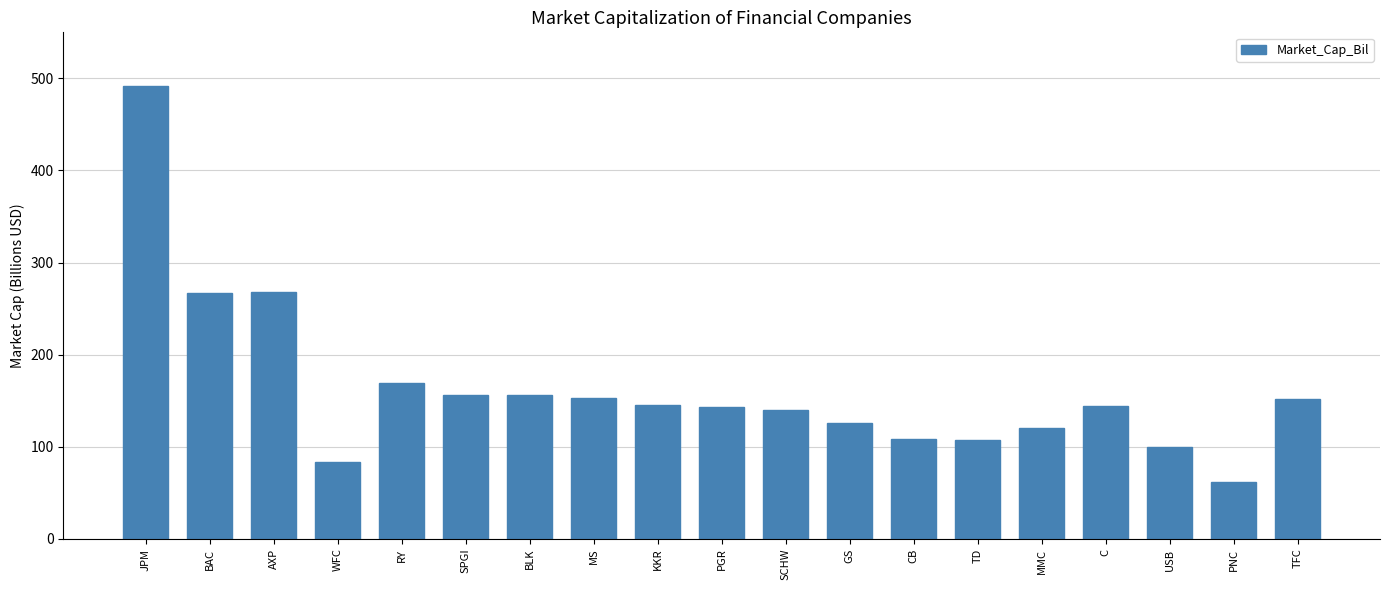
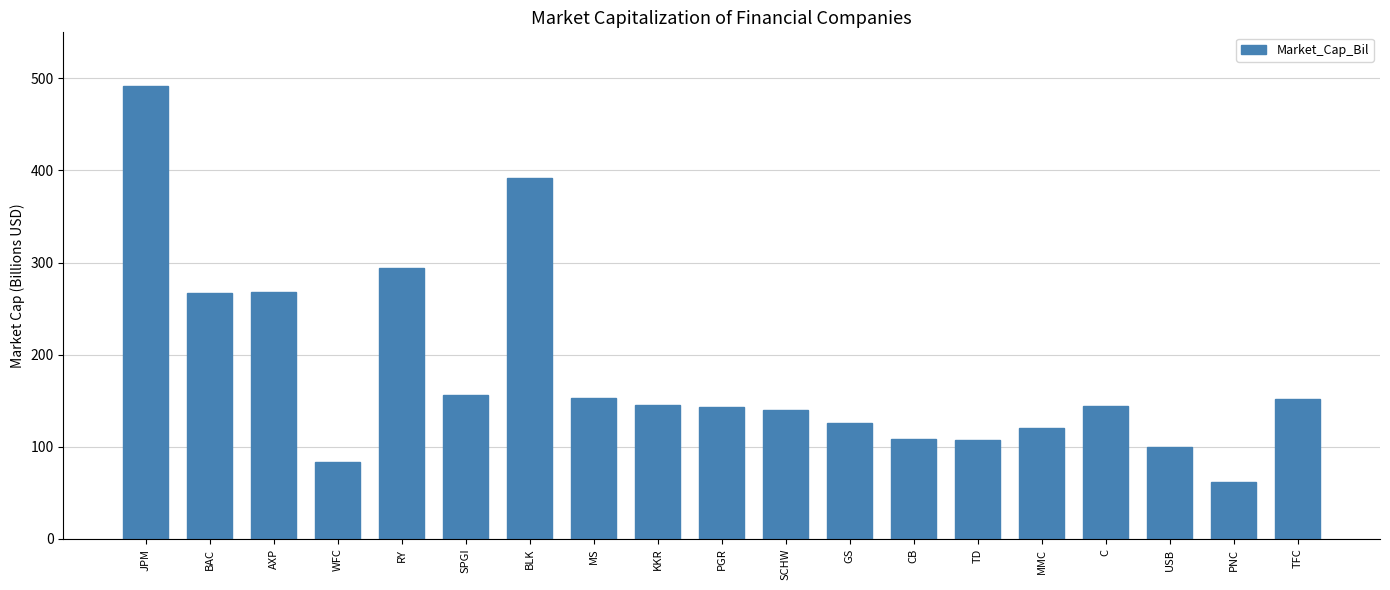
  {
    "JPM": 490,
    "BAC": 270,
    "AXP": 270,
    "WFC": 80,
-   "RY": 170,
+   "RY": 290,
    "SPGI": 160,
-   "BLK": 160,
+   "BLK": 390,
    "MS": 150,
    "KKR": 150,
    "PGR": 140,
    "SCHW": 140,
    "GS": 130,
    "CB": 110,
    "TD": 110,
    "MMC": 120,
    "C": 140,
    "USB": 100,
    "PNC": 60,
    "TFC": 150
  }
